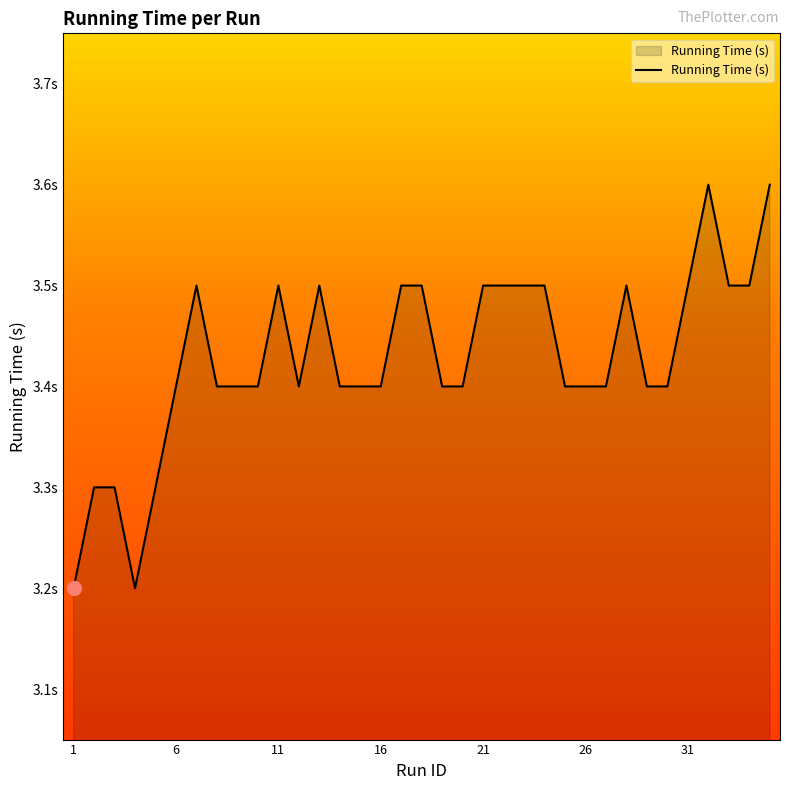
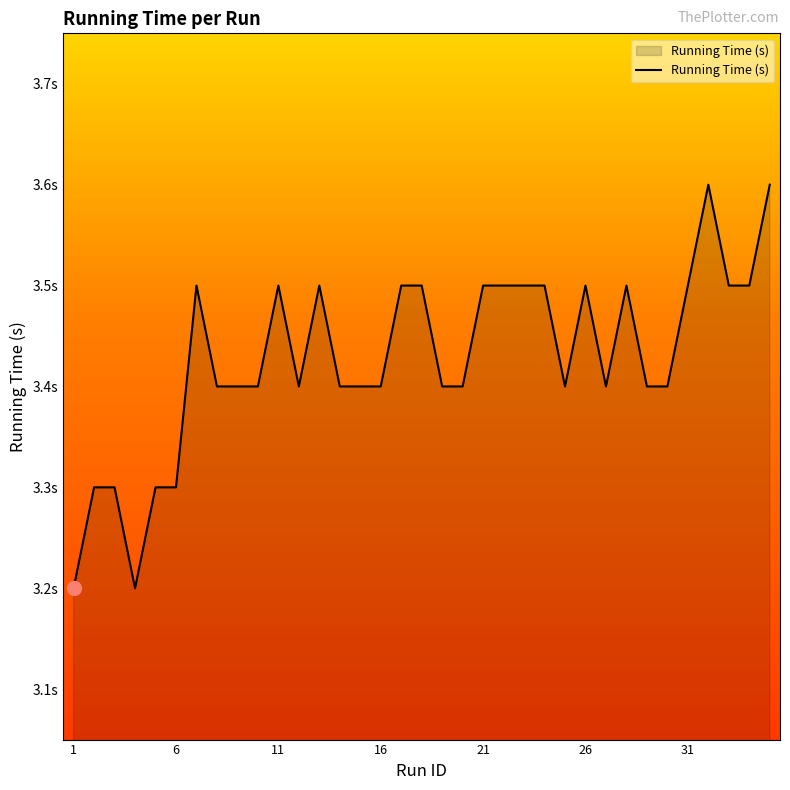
  {
    "Running Time (s)": {
-     "6": "3.4s",
+     "6": "3.3s",
      "11": "3.5s",
      "16": "3.4s",
      "21": "3.5s",
-     "26": "3.4s",
+     "26": "3.5s",
      "31": "3.5s"
    }
  }
